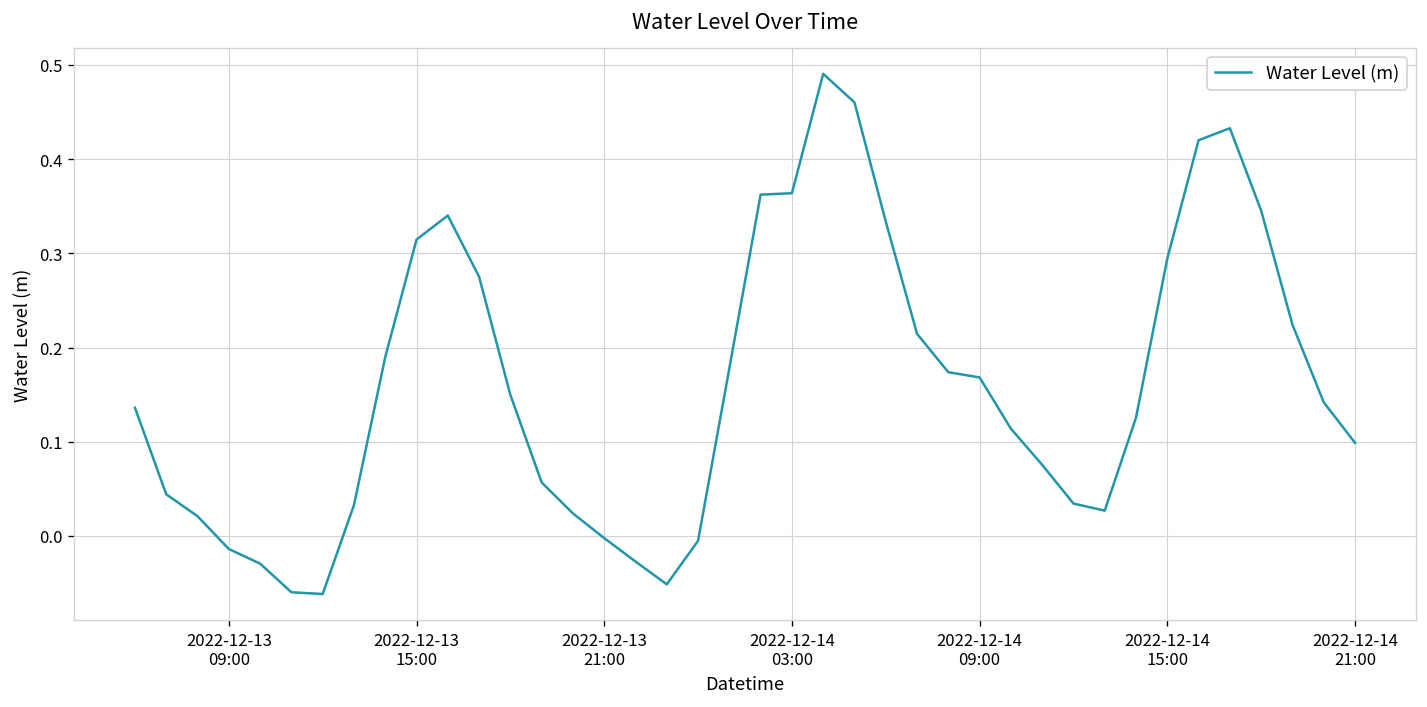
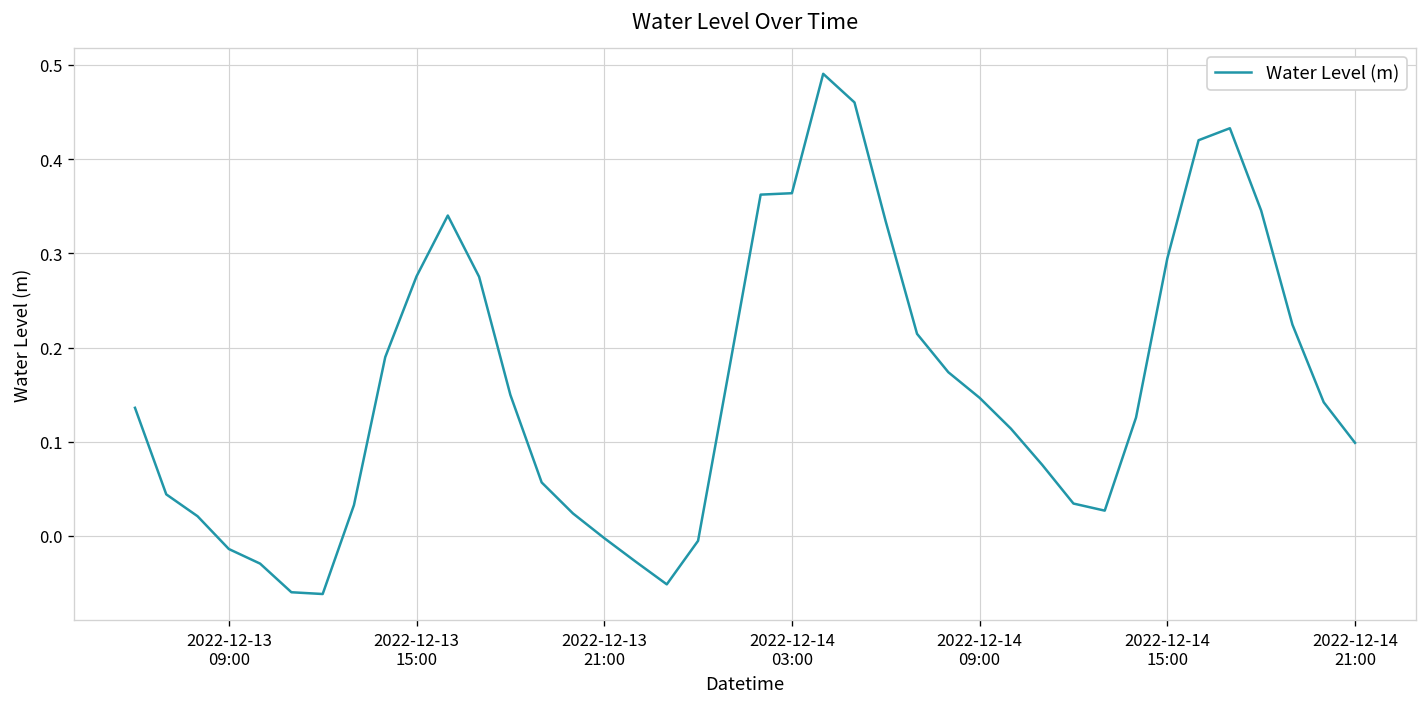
  {
    "2022-12-13 09:00": -0.01,
-   "2022-12-13 15:00": 0.31,
+   "2022-12-13 15:00": 0.28,
    "2022-12-13 21:00": 0.00,
    "2022-12-14 03:00": 0.36,
-   "2022-12-14 09:00": 0.17,
+   "2022-12-14 09:00": 0.15,
    "2022-12-14 15:00": 0.29,
    "2022-12-14 21:00": 0.10
  }
